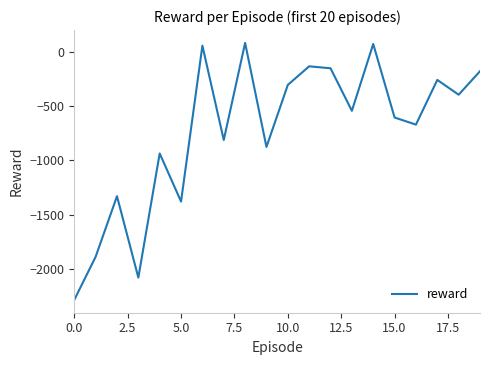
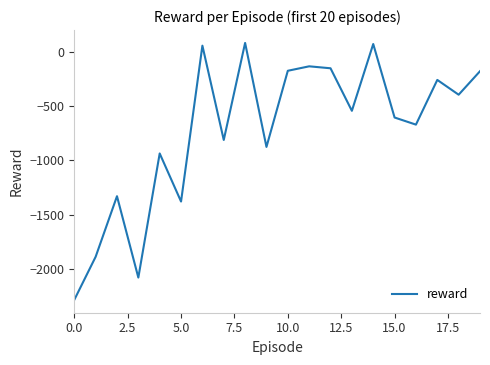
  {
    "0.0": -2280,
    "5.0": -1380,
-   "10.0": -310,
+   "10.0": -180,
    "15.0": -610
  }
